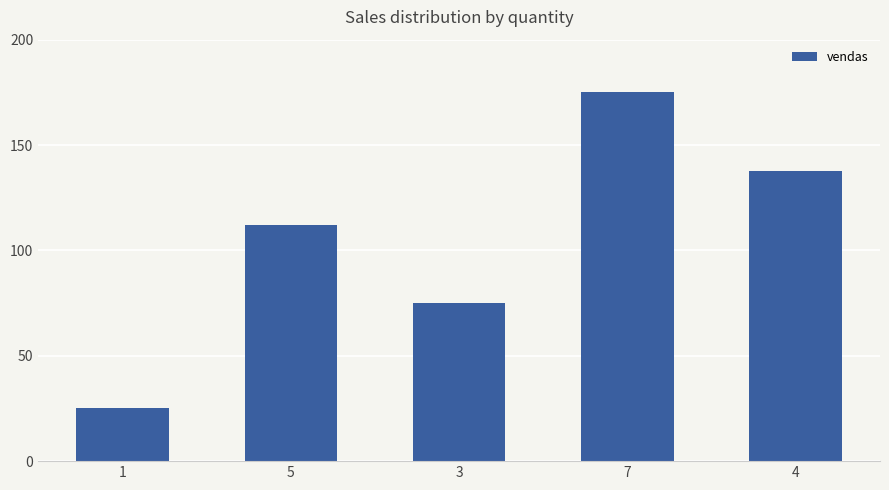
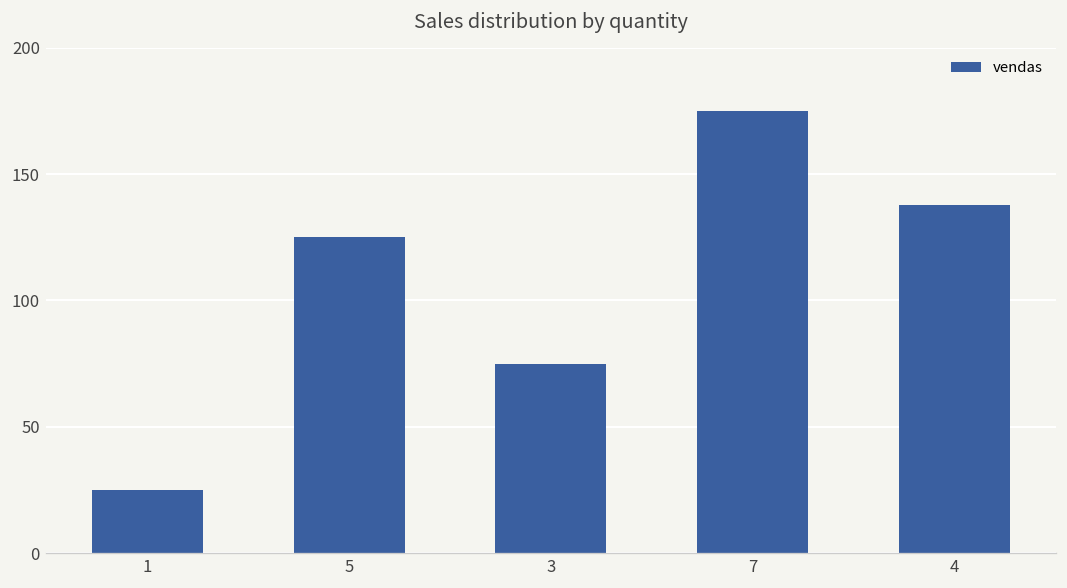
  {
    "1": 25,
-   "5": 112,
+   "5": 125,
    "3": 75,
    "7": 175,
    "4": 138
  }
